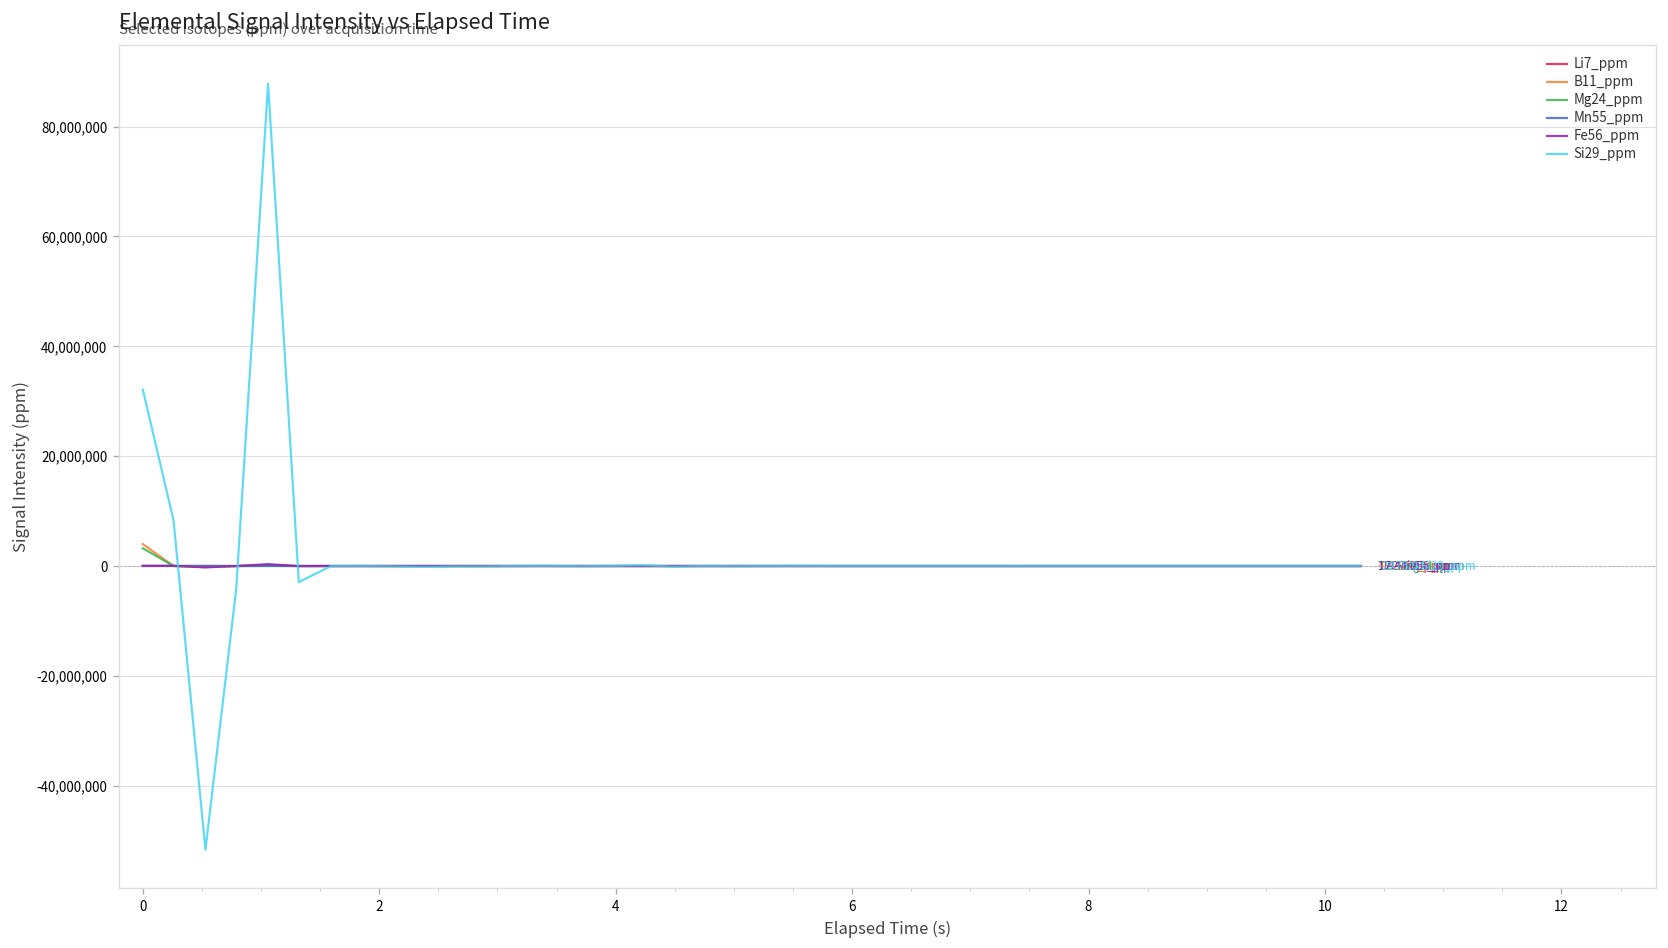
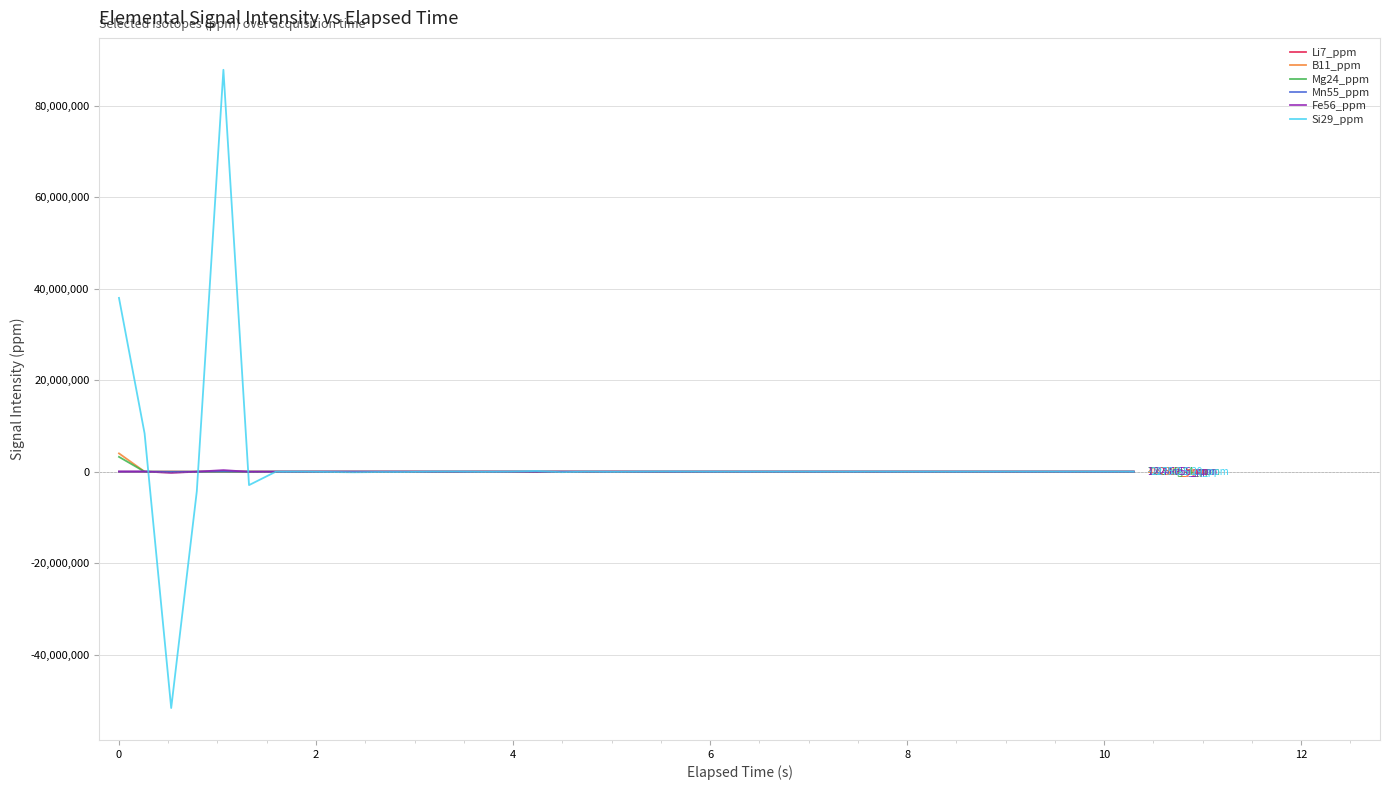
  {
    "B11_ppm": {
      "0": "4,000,000"
    },
    "Mg24_ppm": {
      "0": "3,000,000"
    },
    "Si29_ppm": {
-     "0": "32,000,000"
+     "0": "38,000,000"
    }
  }
